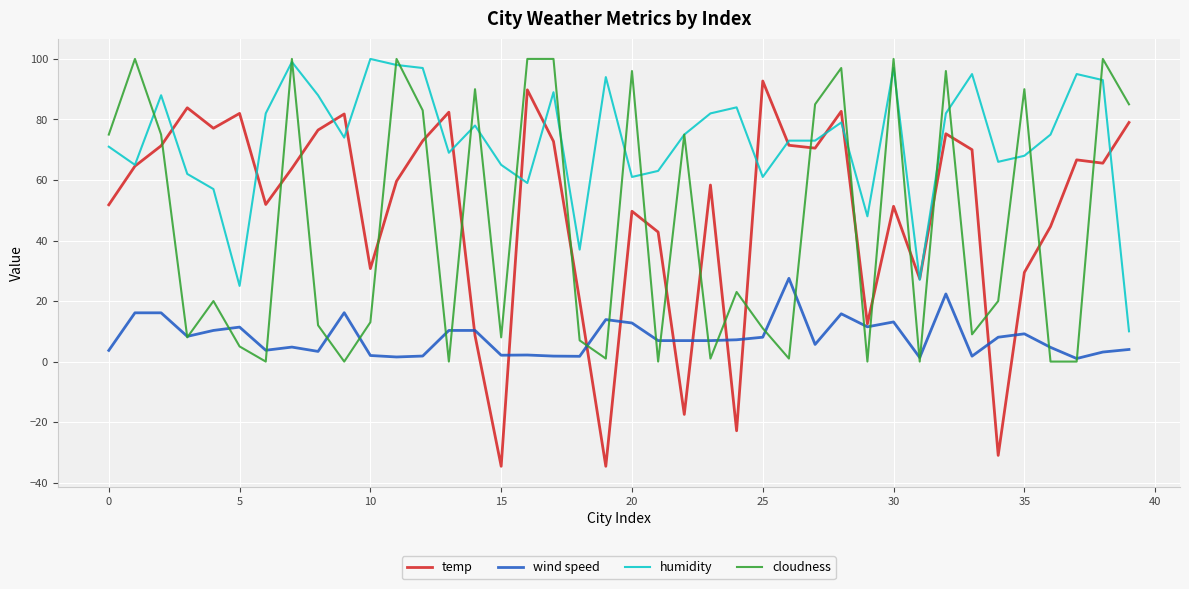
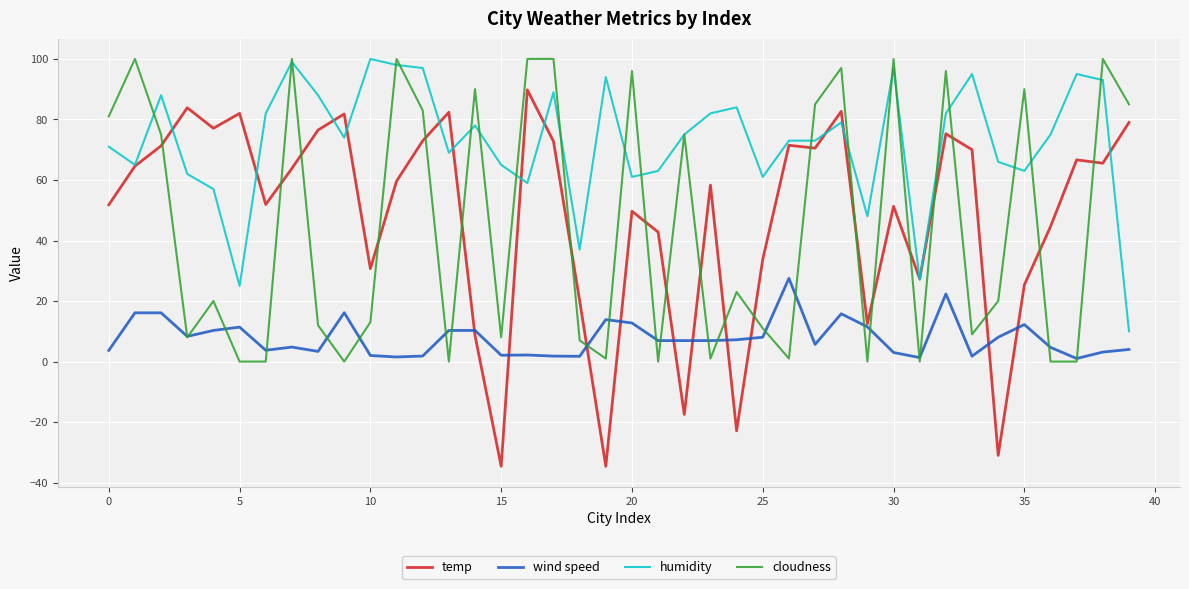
  {
    "temp": {
      "0": 52,
      "5": 82,
      "10": 31,
      "15": -35,
      "20": 50,
-     "25": 93,
+     "25": 34,
      "30": 51,
-     "35": 29
+     "35": 25
    },
    "wind speed": {
      "0": 4,
      "5": 11,
      "10": 2,
      "15": 2,
      "20": 13,
      "25": 8,
-     "30": 13,
-     "35": 9
+     "30": 3,
+     "35": 12
    },
    "humidity": {
      "0": 71,
      "5": 25,
      "10": 100,
      "15": 65,
      "20": 61,
      "25": 61,
      "30": 97,
-     "35": 68
+     "35": 63
    },
    "cloudness": {
-     "0": 75,
-     "5": 5,
+     "0": 81,
+     "5": 0,
      "10": 13,
      "15": 8,
      "20": 96,
      "25": 11,
      "30": 100,
      "35": 90
    }
  }
